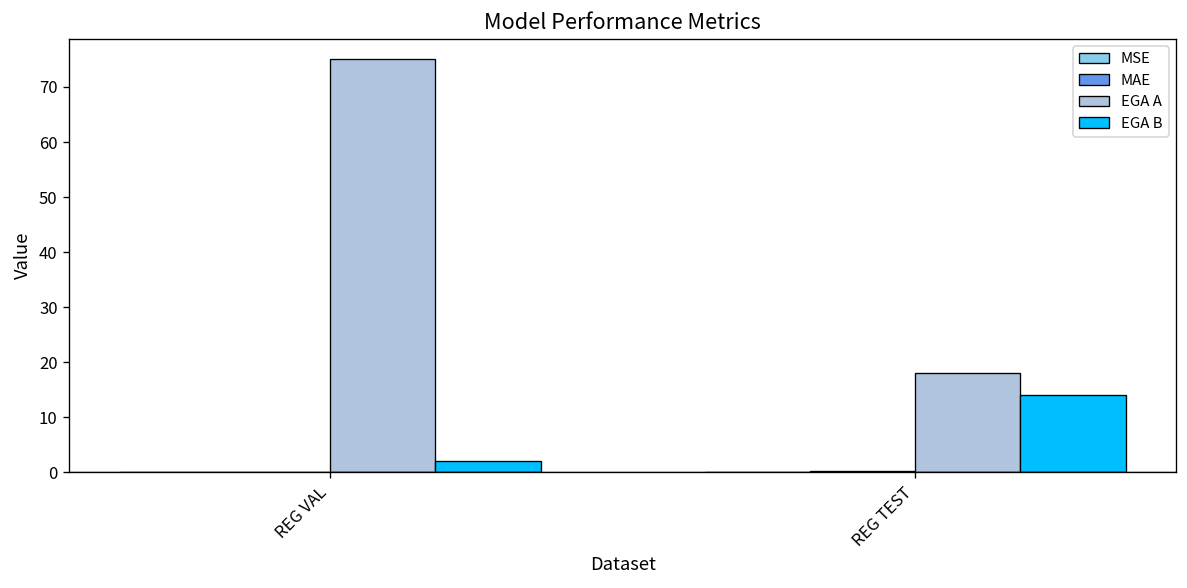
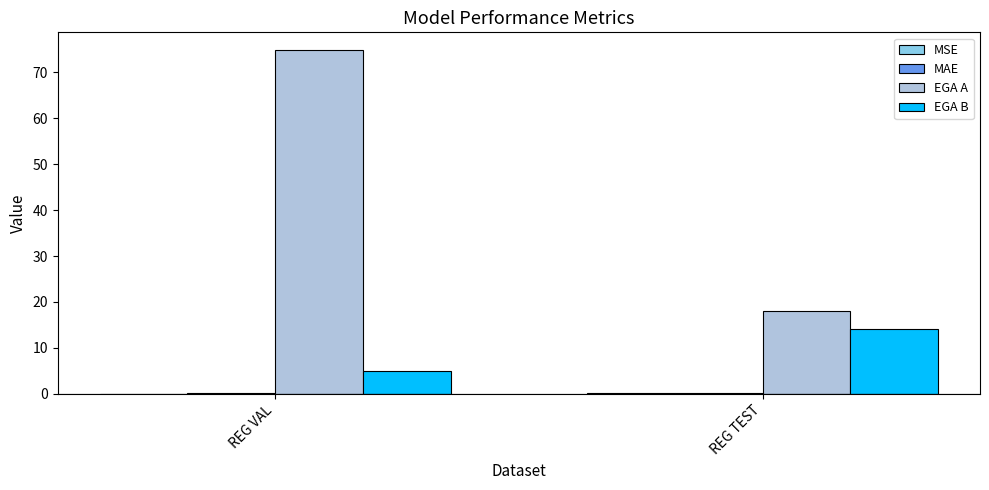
  {
    "EGA B": {
-     "REG VAL": 2,
+     "REG VAL": 5,
      "REG TEST": 14
    }
  }
